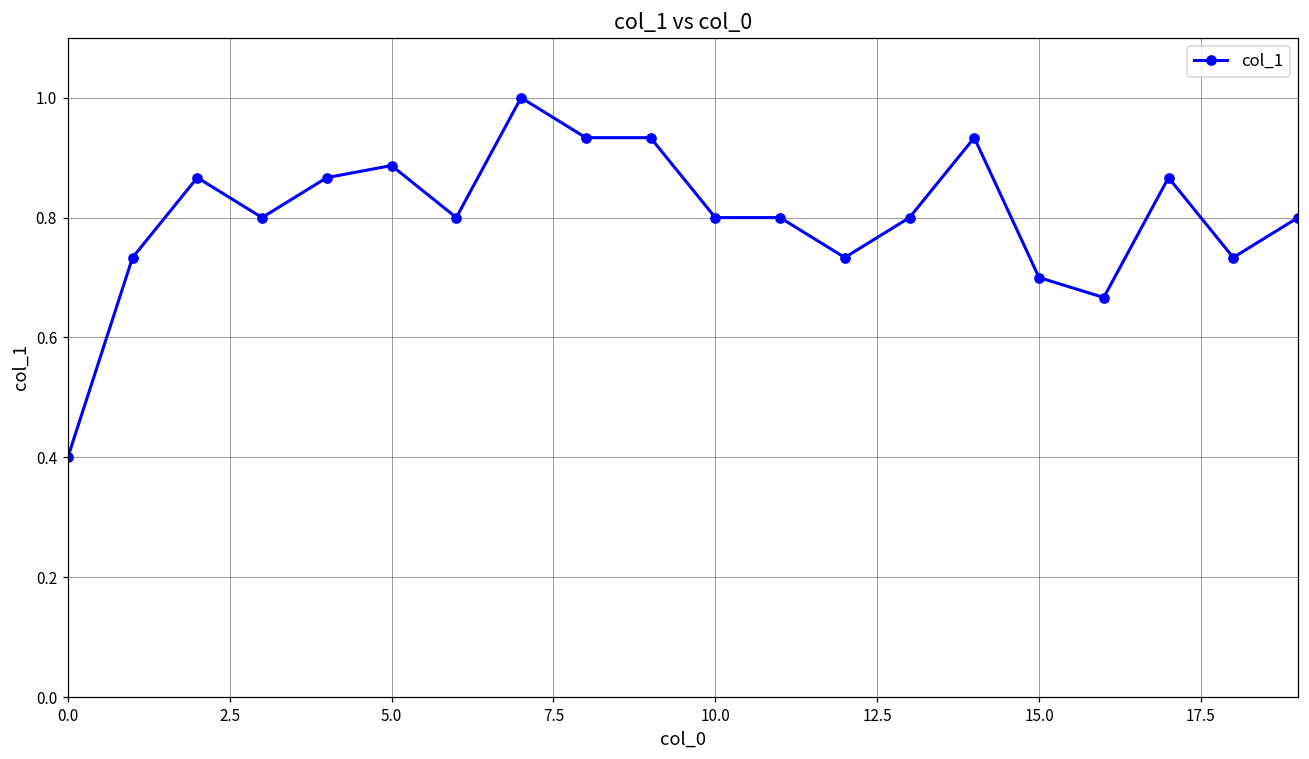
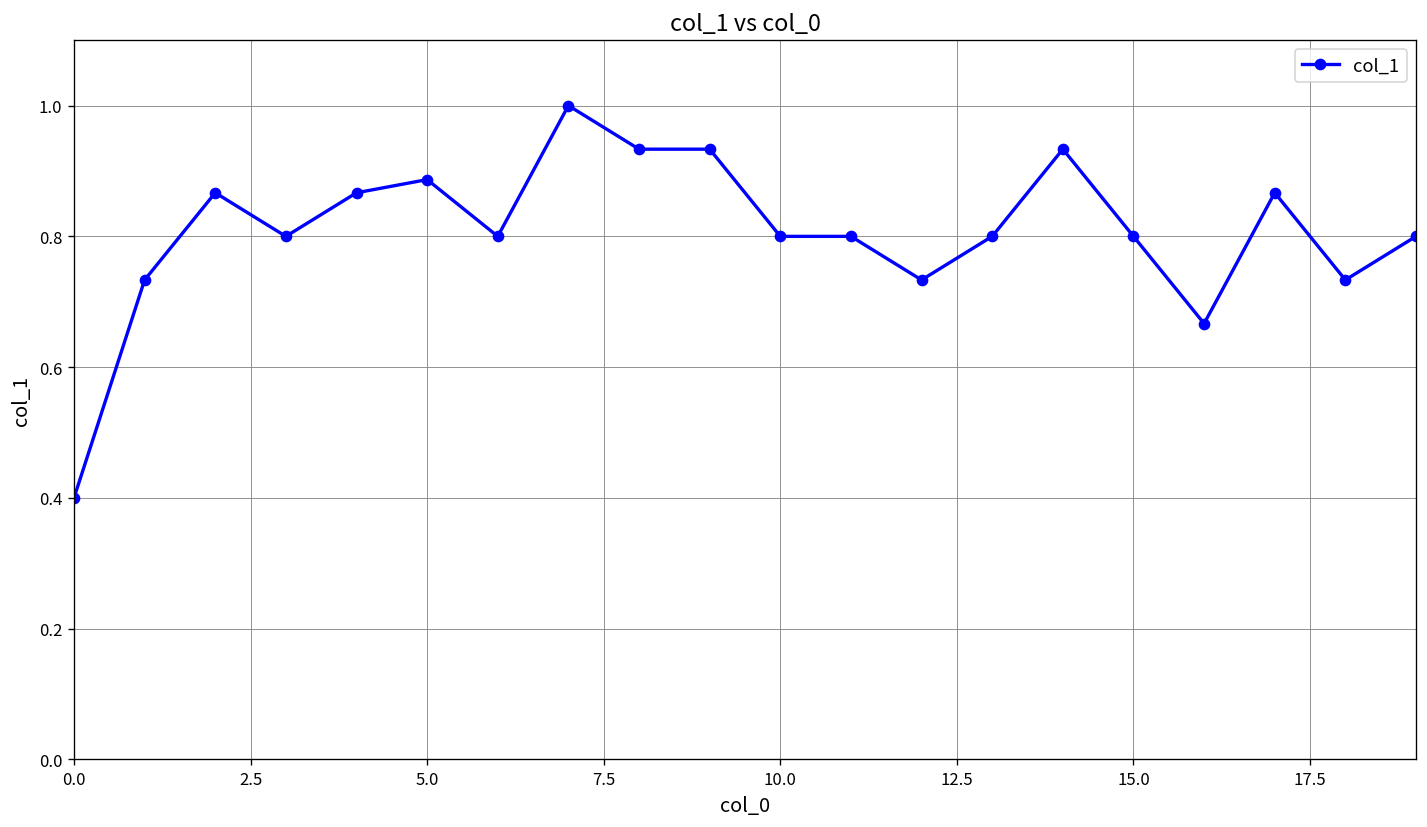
  {
    "0.0": 0.4,
    "5.0": 0.89,
    "10.0": 0.8,
-   "15.0": 0.7
+   "15.0": 0.8
  }
